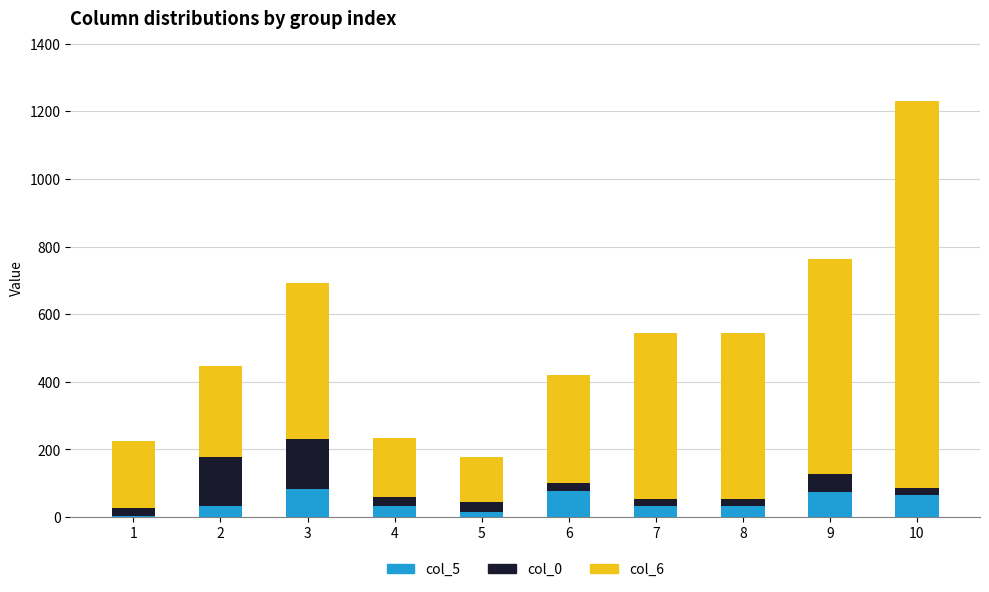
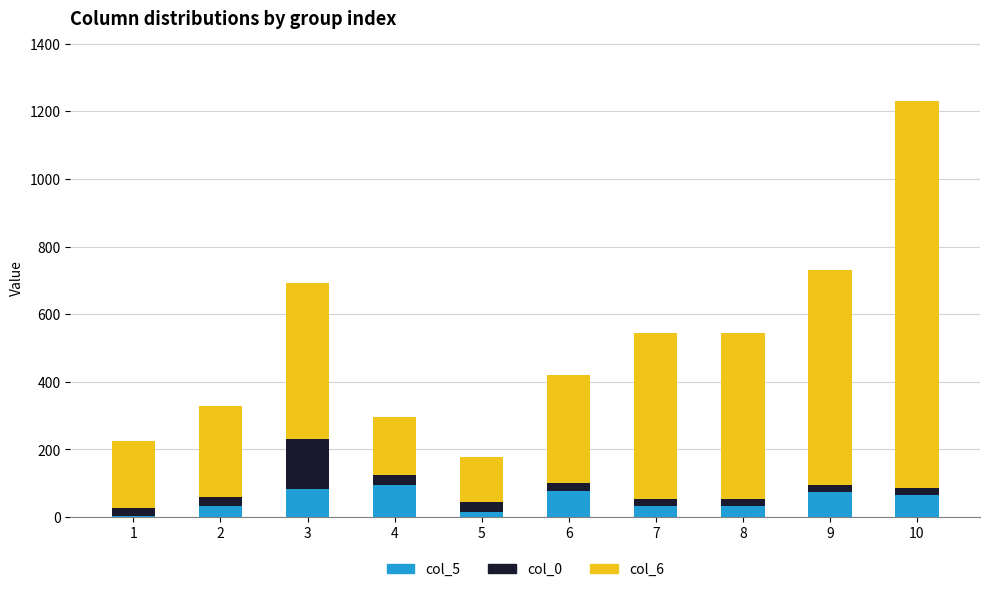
  {
    "col_5": {
      "2": 30,
      "3": 80,
-     "4": 30,
+     "4": 100,
      "5": 20,
      "6": 80,
      "7": 30,
      "8": 30,
      "9": 70,
      "10": 60
    },
    "col_0": {
      "1": 20,
-     "2": 150,
+     "2": 30,
      "3": 150,
      "4": 30,
      "5": 30,
      "6": 30,
      "7": 20,
      "8": 20,
-     "9": 50,
+     "9": 20,
      "10": 20
    },
    "col_6": {
      "1": 200,
      "2": 270,
      "3": 460,
      "4": 170,
      "5": 130,
      "6": 320,
      "7": 490,
      "8": 490,
      "9": 640,
      "10": 1140
    }
  }
